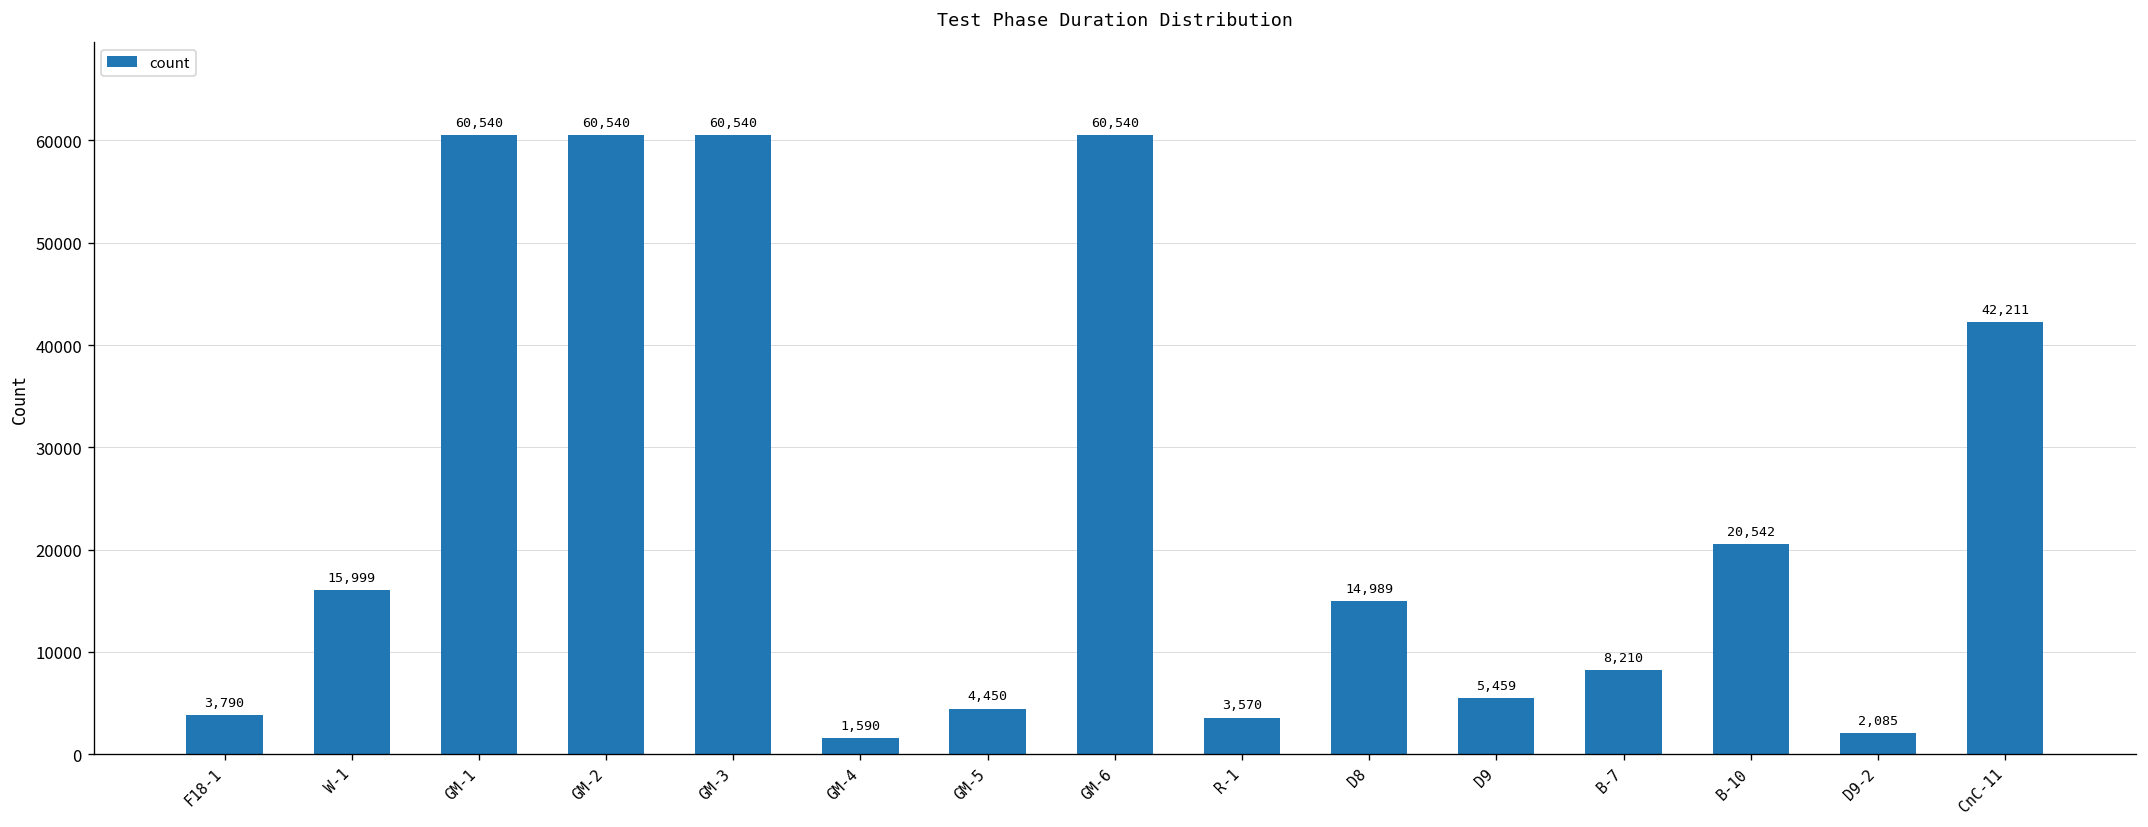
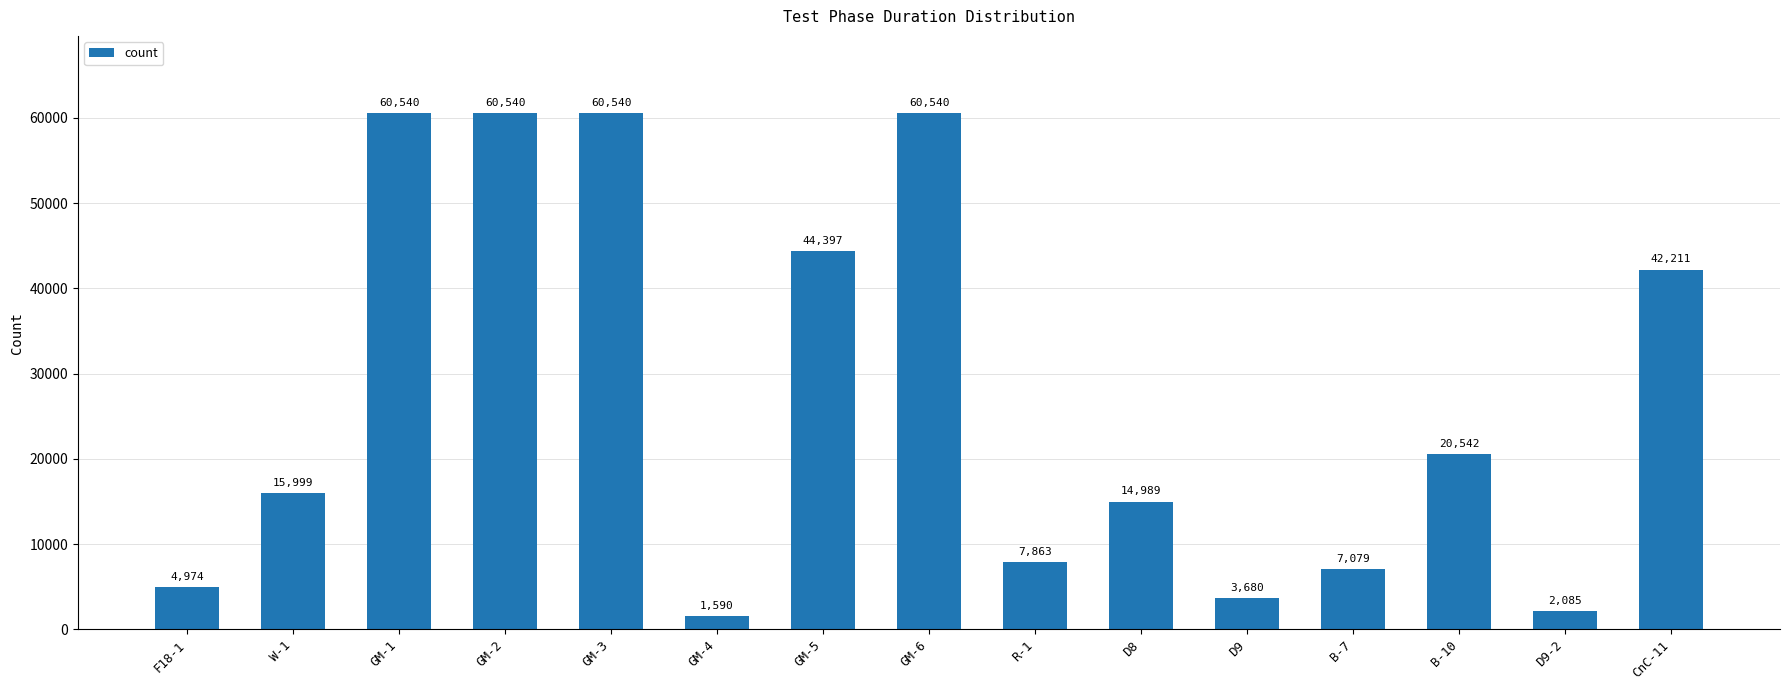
  {
-   "F18-1": "3,790",
+   "F18-1": "4,974",
    "W-1": "15,999",
    "GM-1": "60,540",
    "GM-2": "60,540",
    "GM-3": "60,540",
    "GM-4": "1,590",
-   "GM-5": "4,450",
+   "GM-5": "44,397",
    "GM-6": "60,540",
-   "R-1": "3,570",
+   "R-1": "7,863",
    "D8": "14,989",
-   "D9": "5,459",
-   "B-7": "8,210",
+   "D9": "3,680",
+   "B-7": "7,079",
    "B-10": "20,542",
    "D9-2": "2,085",
    "CnC-11": "42,211"
  }
